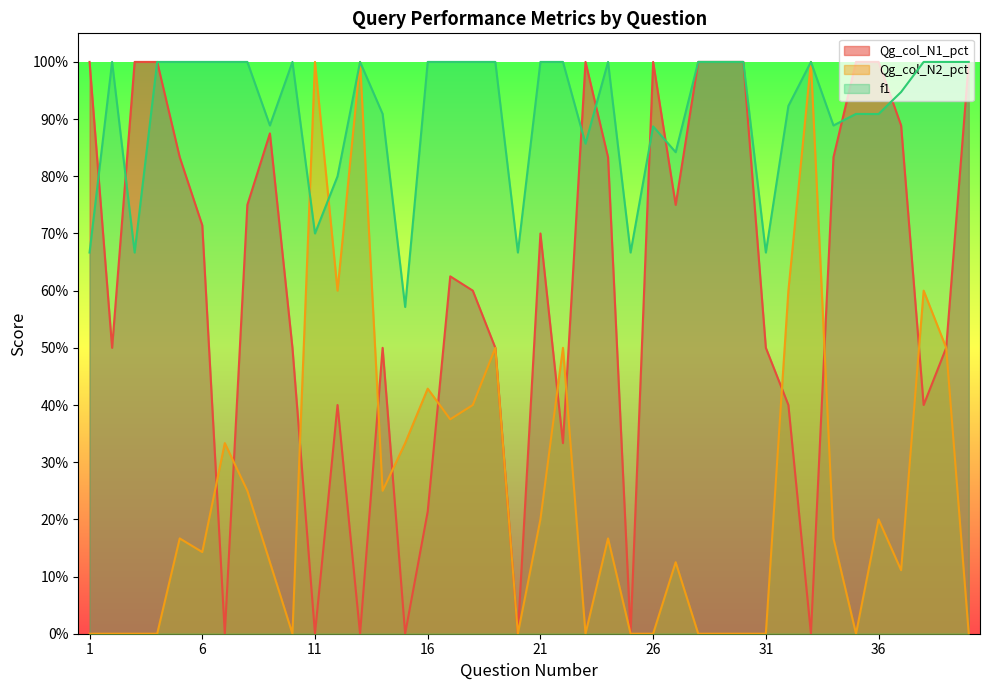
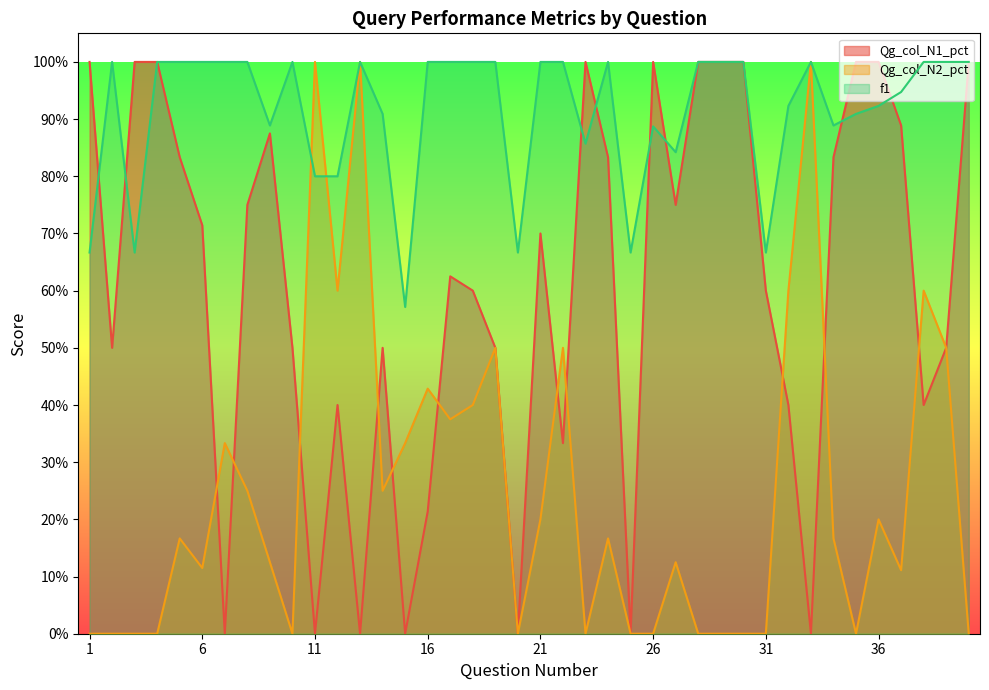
  {
    "Qg_col_N1_pct": {
      "1": "100%",
      "6": "71%",
      "11": "0%",
      "16": "21%",
      "21": "70%",
      "26": "100%",
-     "31": "50%"
+     "31": "60%"
    },
    "Qg_col_N2_pct": {
      "1": "0%",
-     "6": "14%",
+     "6": "11%",
      "11": "100%",
      "16": "43%",
      "21": "20%",
      "26": "0%",
      "31": "0%",
      "36": "20%"
    },
    "f1": {
      "1": "67%",
      "6": "100%",
-     "11": "70%",
+     "11": "80%",
      "16": "100%",
      "21": "100%",
      "26": "89%",
      "31": "67%",
-     "36": "91%"
+     "36": "92%"
    }
  }
